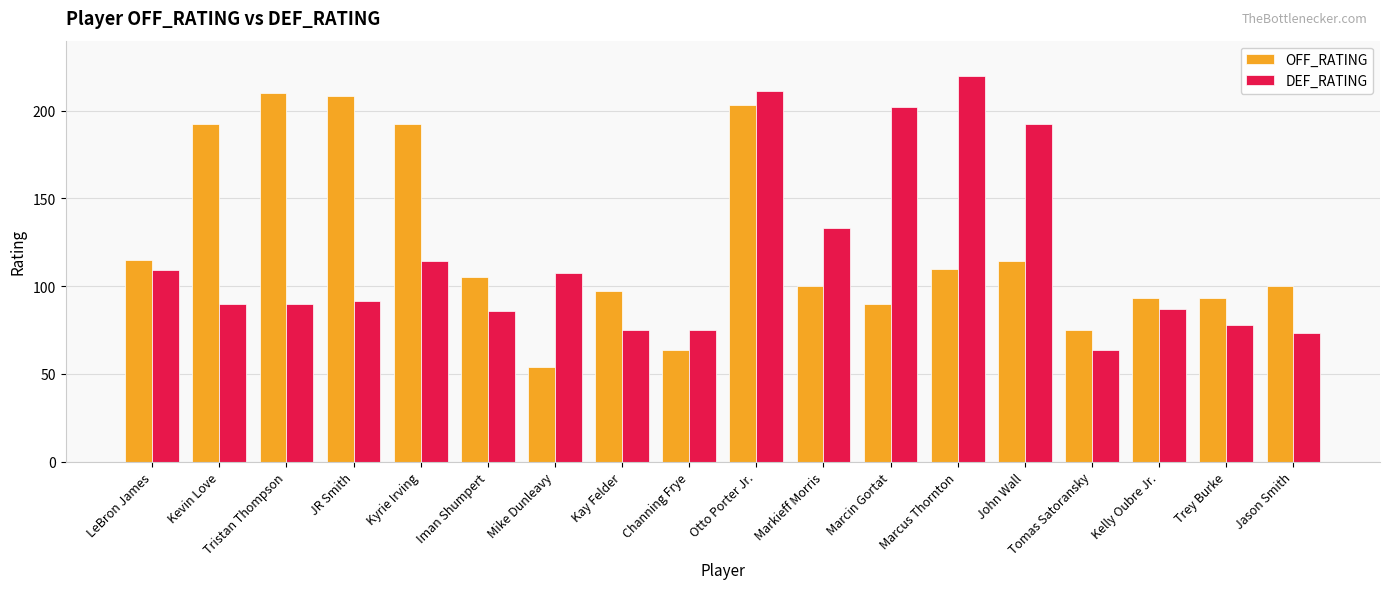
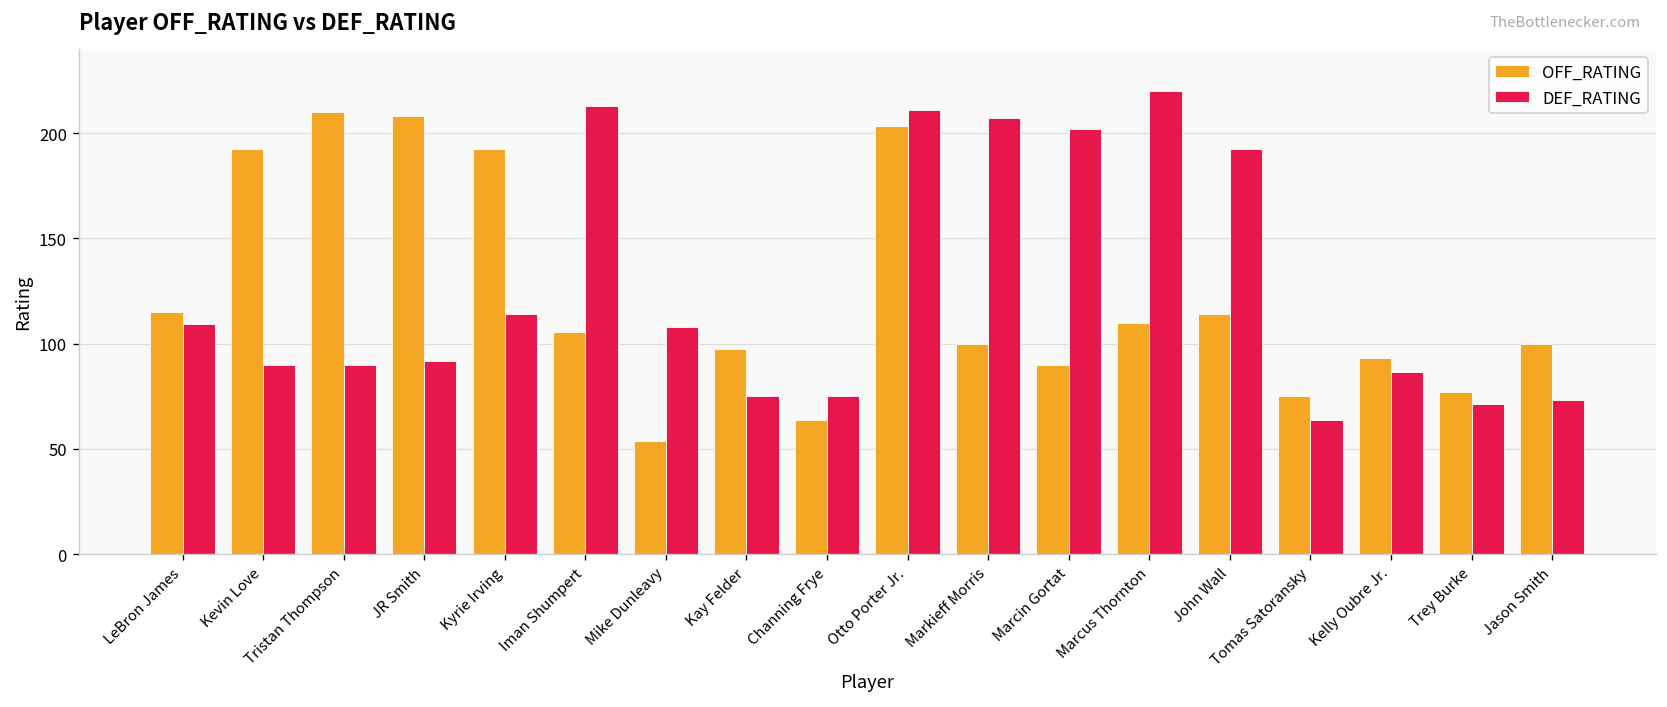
  {
    "OFF_RATING": {
      "LeBron James": 115,
      "Kevin Love": 192,
      "Tristan Thompson": 210,
      "JR Smith": 208,
      "Kyrie Irving": 192,
      "Iman Shumpert": 105,
      "Mike Dunleavy": 54,
      "Kay Felder": 98,
      "Channing Frye": 64,
      "Otto Porter Jr.": 203,
      "Markieff Morris": 100,
      "Marcin Gortat": 90,
      "Marcus Thornton": 110,
      "John Wall": 114,
      "Tomas Satoransky": 75,
      "Kelly Oubre Jr.": 93,
-     "Trey Burke": 93,
+     "Trey Burke": 77,
      "Jason Smith": 100
    },
    "DEF_RATING": {
      "LeBron James": 110,
      "Kevin Love": 90,
      "Tristan Thompson": 90,
      "JR Smith": 92,
      "Kyrie Irving": 114,
-     "Iman Shumpert": 86,
+     "Iman Shumpert": 213,
      "Mike Dunleavy": 108,
      "Kay Felder": 75,
      "Channing Frye": 75,
      "Otto Porter Jr.": 211,
-     "Markieff Morris": 133,
+     "Markieff Morris": 207,
      "Marcin Gortat": 202,
      "Marcus Thornton": 220,
      "John Wall": 192,
      "Tomas Satoransky": 64,
      "Kelly Oubre Jr.": 87,
-     "Trey Burke": 78,
+     "Trey Burke": 71,
      "Jason Smith": 73
    }
  }
